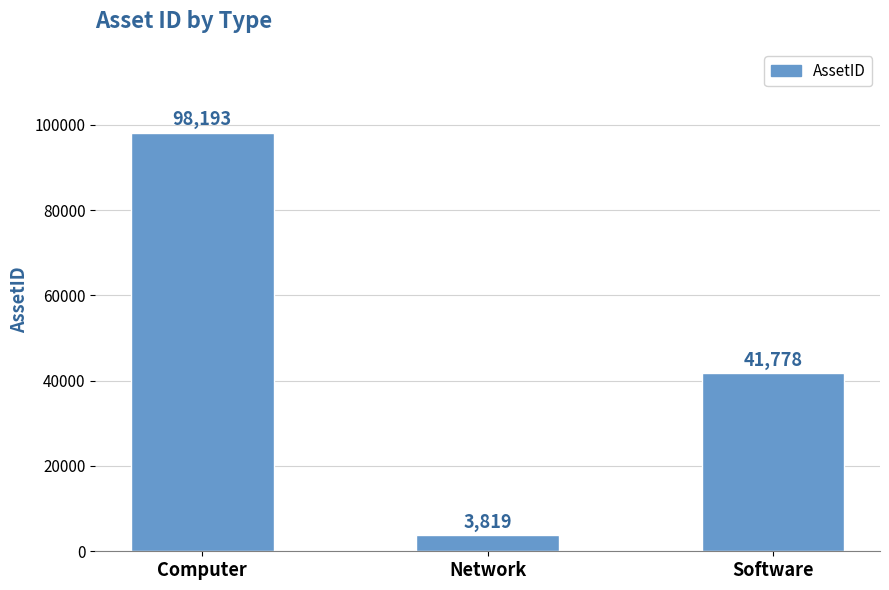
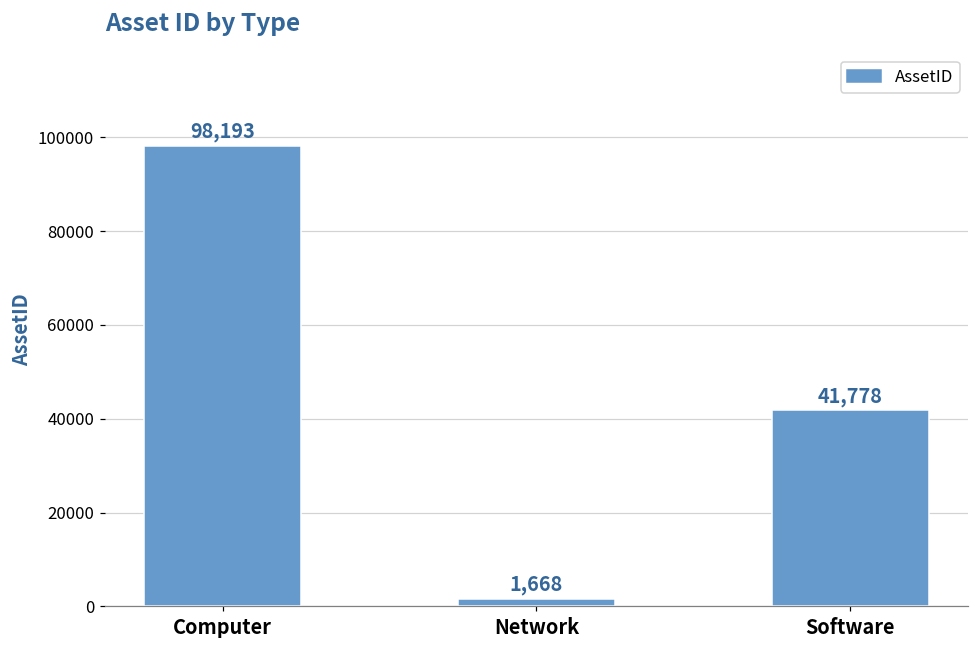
  {
    "Computer": "98,193",
-   "Network": "3,819",
+   "Network": "1,668",
    "Software": "41,778"
  }
